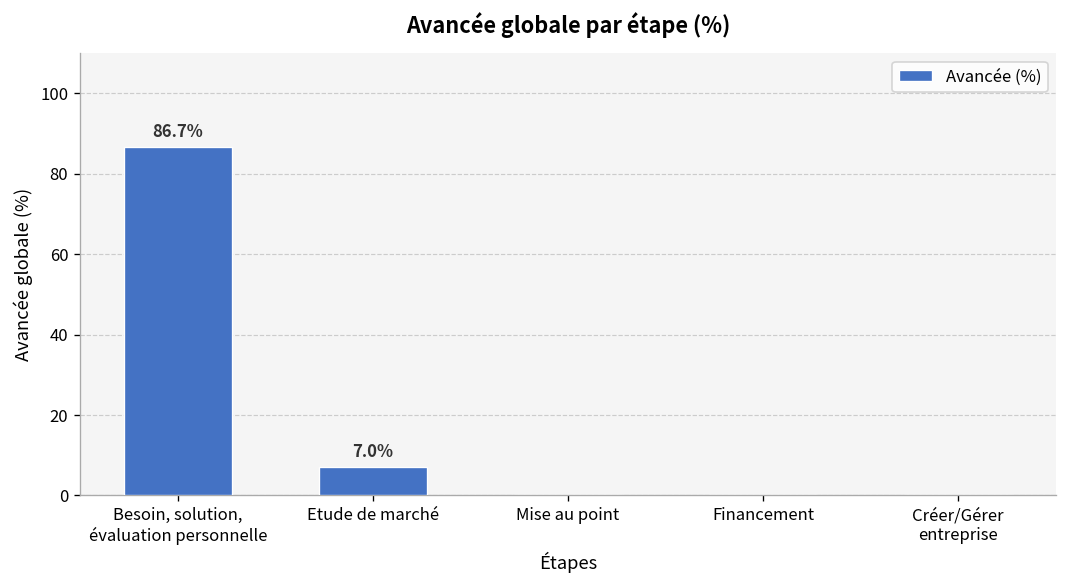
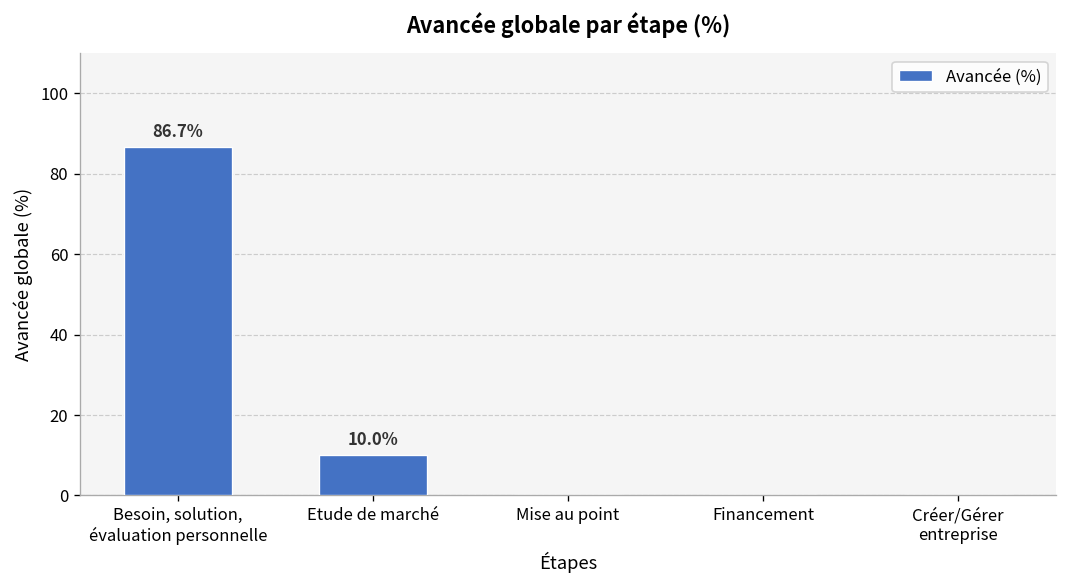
  {
    "Besoin, solution, évaluation personnelle": "86.7%",
-   "Etude de marché": "7.0%"
+   "Etude de marché": "10.0%"
  }
